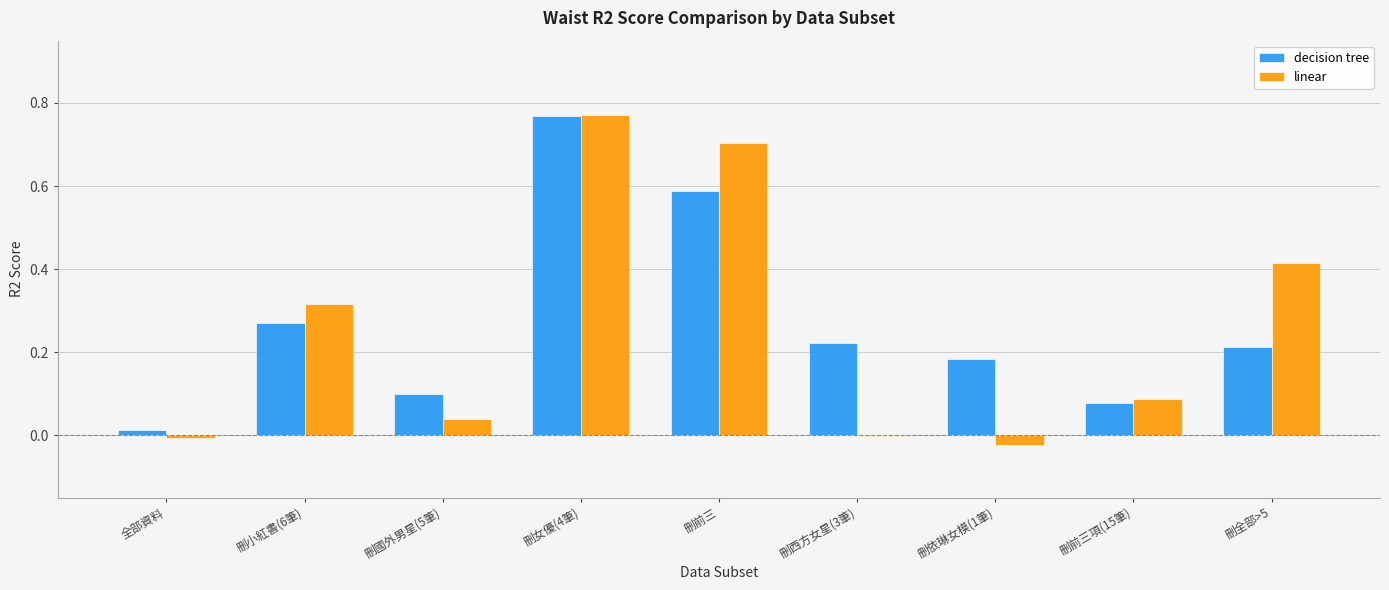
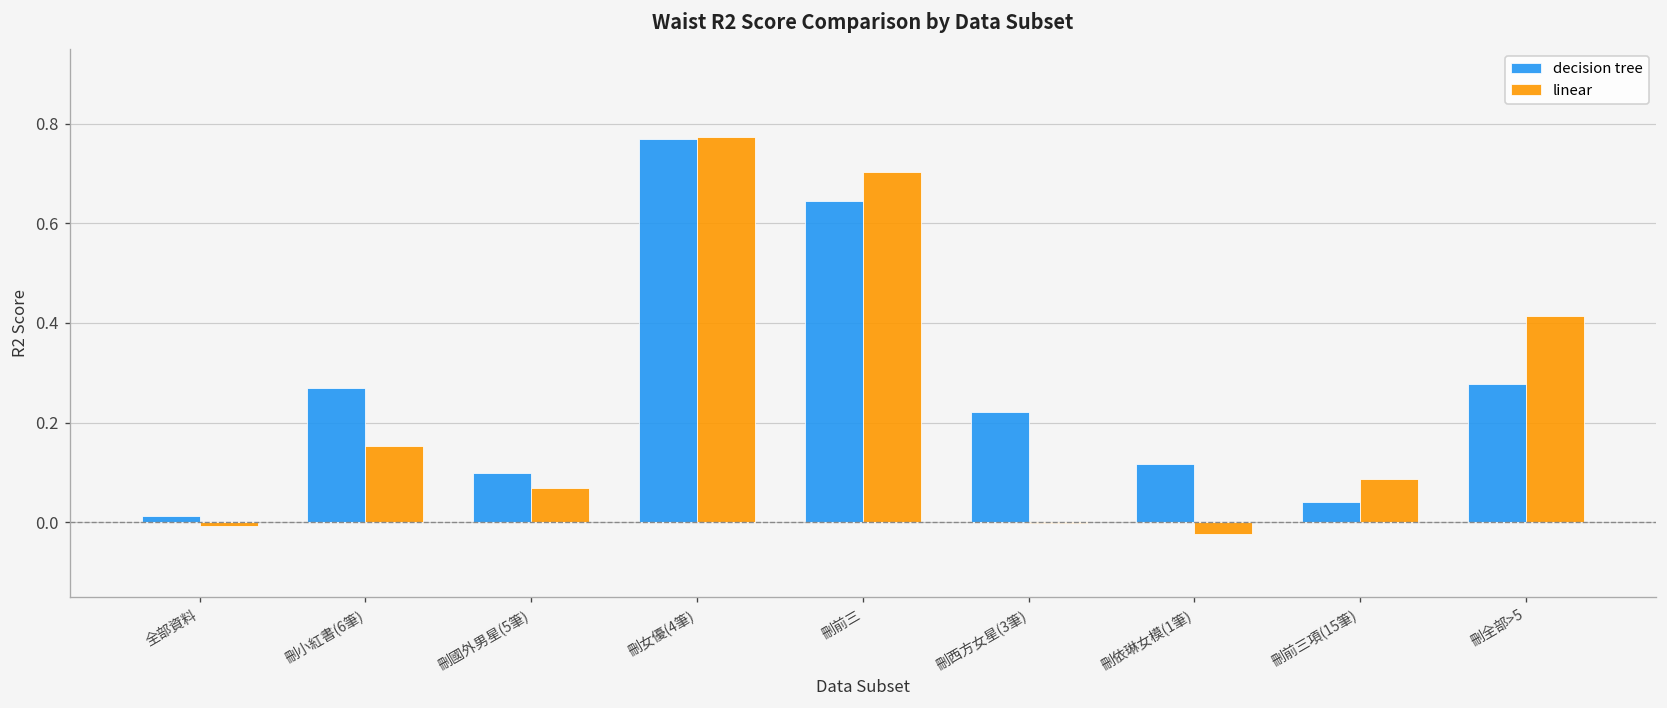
  {
    "decision tree": {
      "全部資料": 0.01,
      "刪小紅書(6筆)": 0.27,
      "刪國外男星(5筆)": 0.10,
      "刪女優(4筆)": 0.77,
-     "刪前三": 0.59,
+     "刪前三": 0.64,
      "刪西方女星(3筆)": 0.22,
-     "刪依琳女模(1筆)": 0.18,
-     "刪前三項(15筆)": 0.08,
-     "刪全部>5": 0.21
+     "刪依琳女模(1筆)": 0.12,
+     "刪前三項(15筆)": 0.04,
+     "刪全部>5": 0.28
    },
    "linear": {
      "全部資料": -0.01,
-     "刪小紅書(6筆)": 0.32,
-     "刪國外男星(5筆)": 0.04,
+     "刪小紅書(6筆)": 0.15,
+     "刪國外男星(5筆)": 0.07,
      "刪女優(4筆)": 0.77,
      "刪前三": 0.70,
      "刪依琳女模(1筆)": -0.02,
      "刪前三項(15筆)": 0.09,
      "刪全部>5": 0.41
    }
  }
